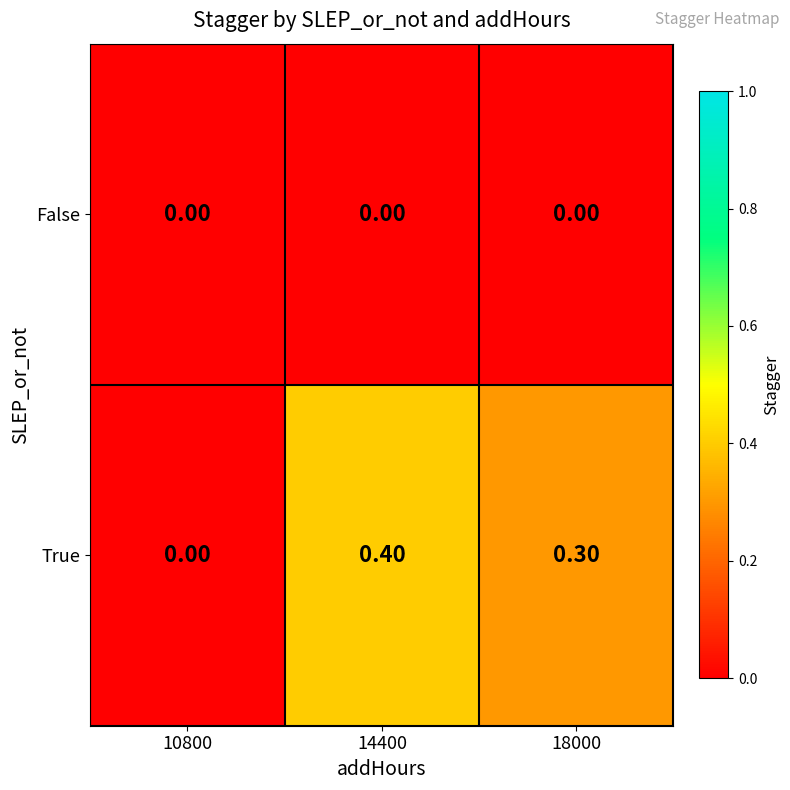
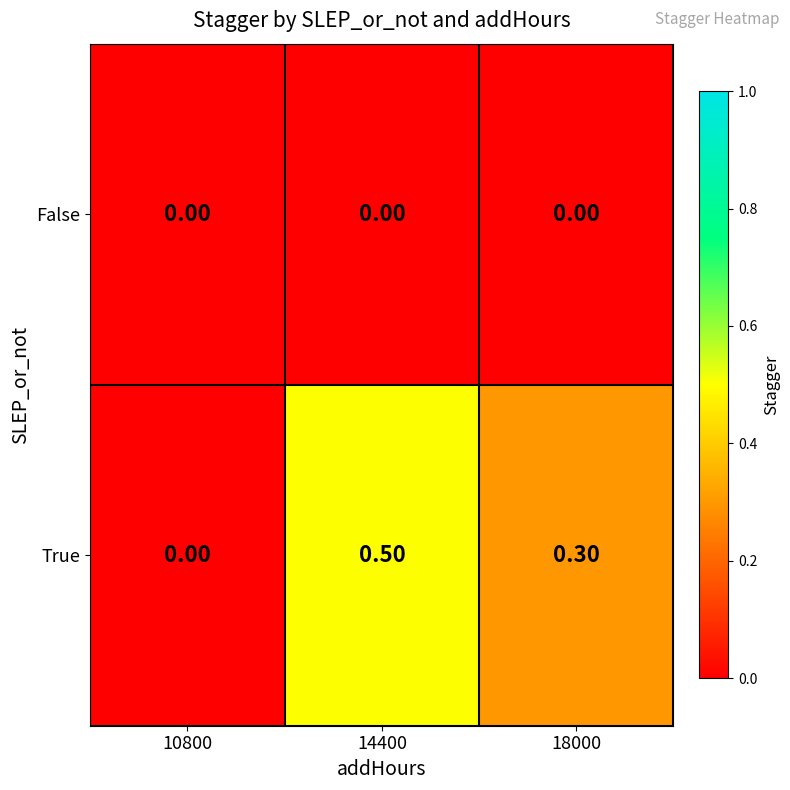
  {
    "False": {
      "10800": 0.00,
      "14400": 0.00,
      "18000": 0.00
    },
    "True": {
      "10800": 0.00,
-     "14400": 0.40,
+     "14400": 0.50,
      "18000": 0.30
    }
  }
